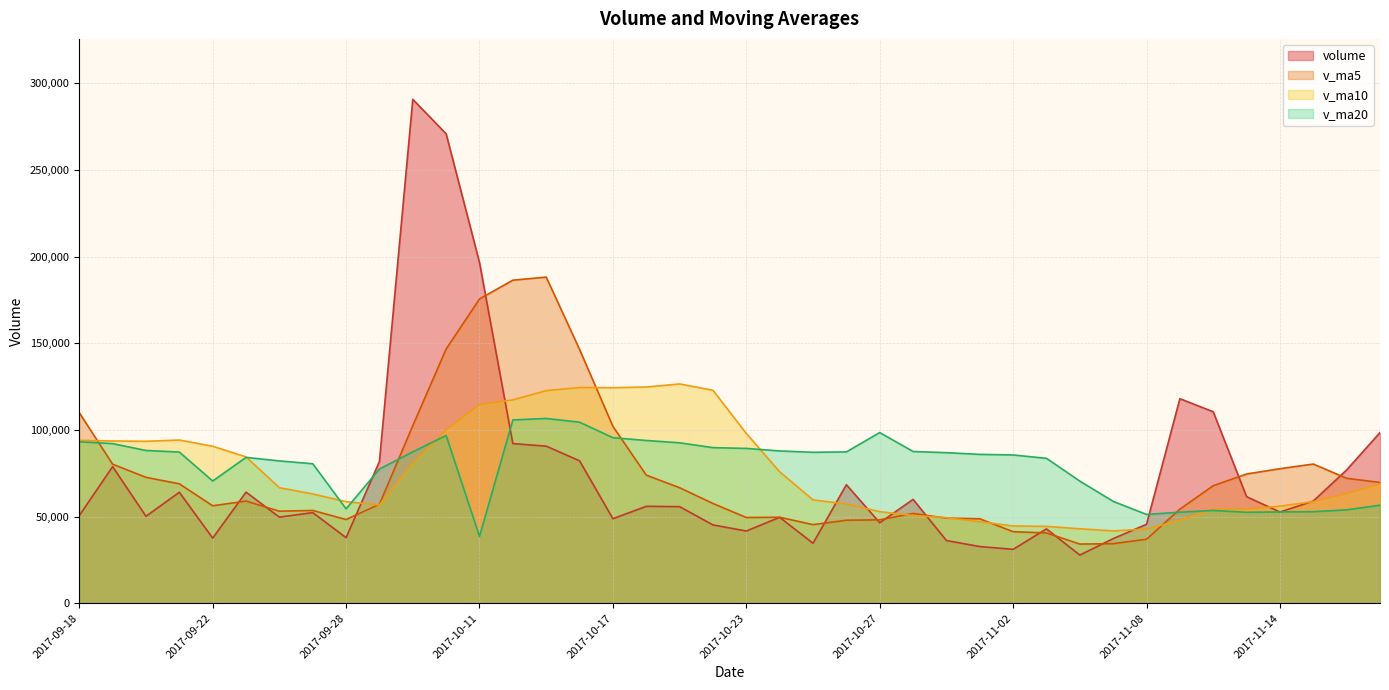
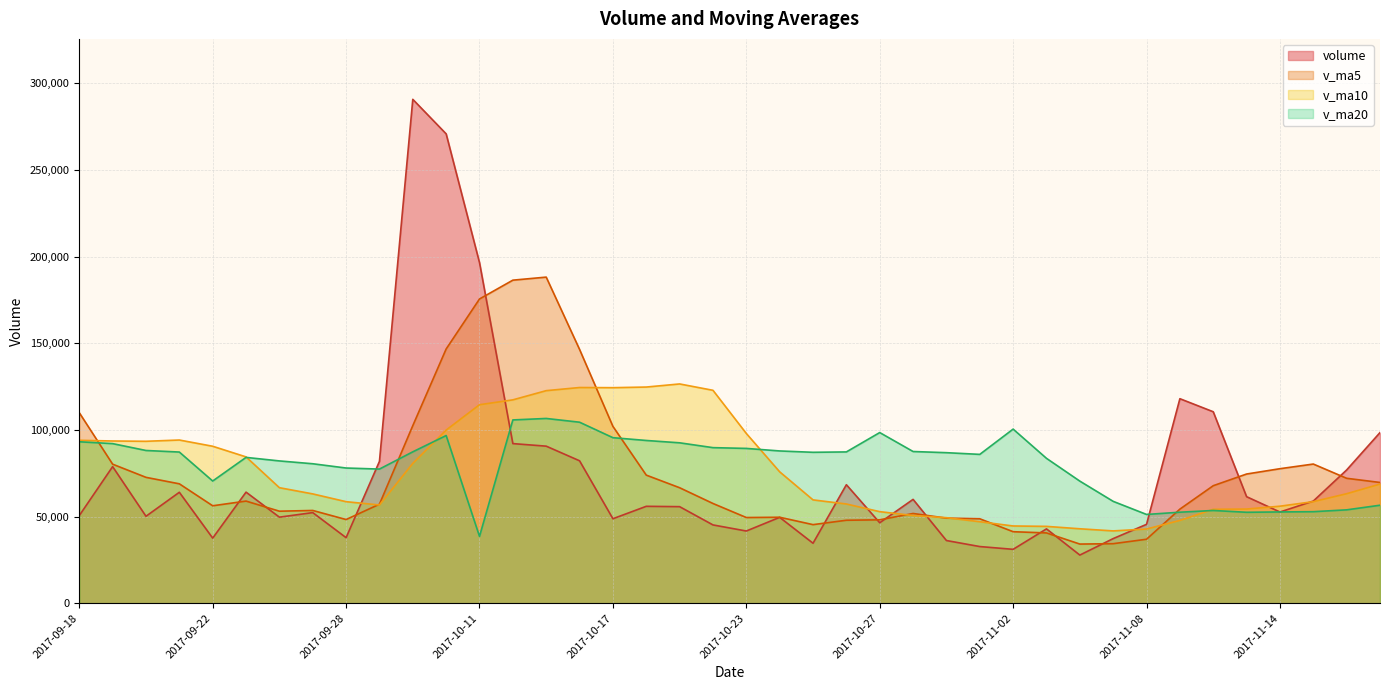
  {
    "v_ma20": {
      "2017-09-22": "70,000",
-     "2017-09-28": "54,000",
+     "2017-09-28": "78,000",
      "2017-10-11": "39,000",
      "2017-10-17": "95,000",
      "2017-10-23": "89,000",
      "2017-10-27": "98,000",
-     "2017-11-02": "86,000",
+     "2017-11-02": "100,000",
      "2017-11-08": "51,000"
    }
  }
